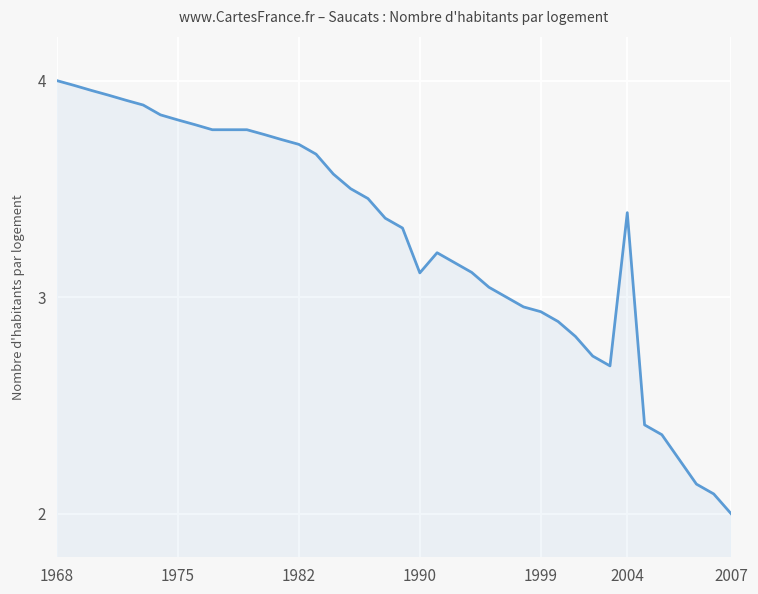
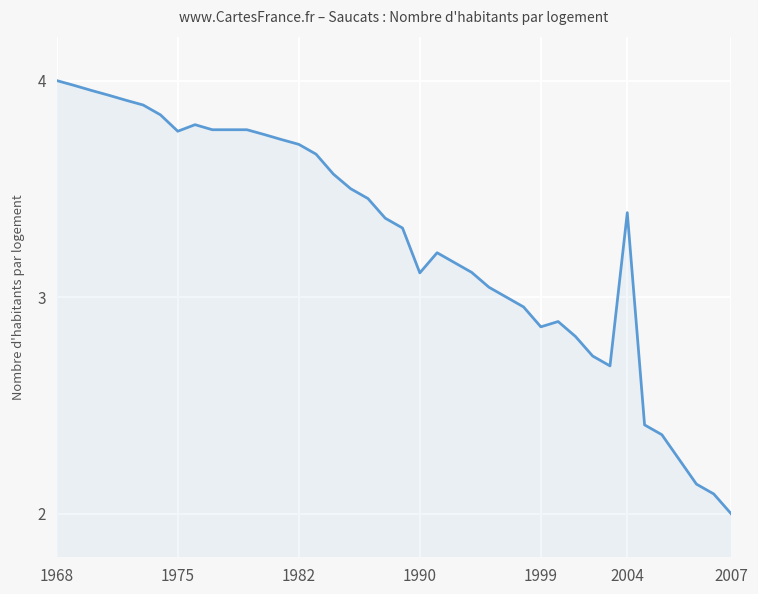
  {
    "1968": 4.00,
-   "1975": 3.82,
+   "1975": 3.77,
    "1982": 3.71,
    "1990": 3.11,
-   "1999": 2.93,
+   "1999": 2.86,
    "2004": 3.39,
    "2007": 2.00
  }
